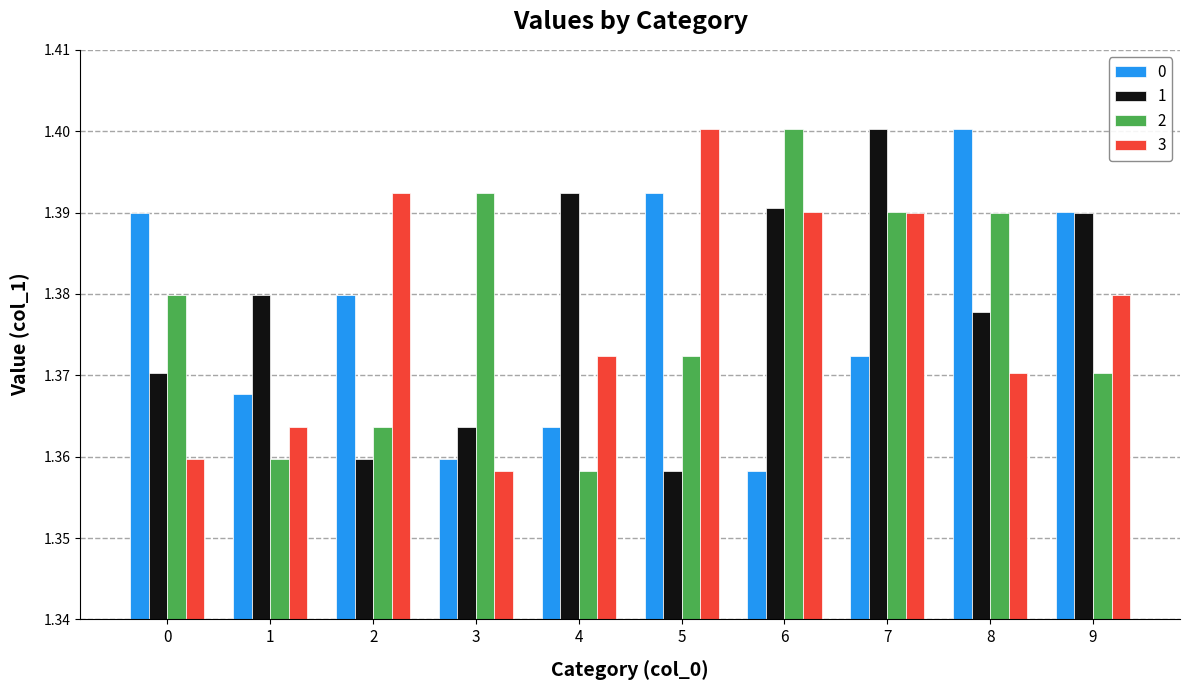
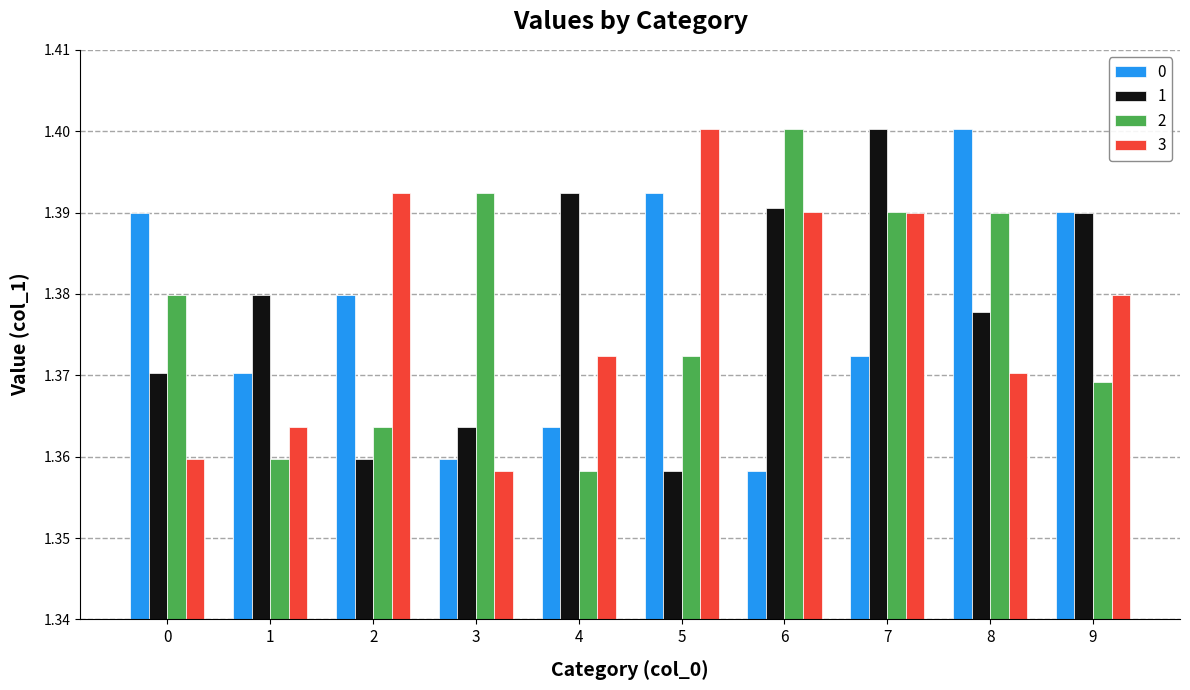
  {
    "0": {
      "0": 1.390,
-     "1": 1.368,
+     "1": 1.370,
      "2": 1.380,
      "3": 1.360,
      "4": 1.364,
      "5": 1.392,
      "6": 1.358,
      "7": 1.372,
      "8": 1.400,
      "9": 1.390
    },
    "1": {
      "0": 1.370,
      "1": 1.380,
      "2": 1.360,
      "3": 1.364,
      "4": 1.392,
      "5": 1.358,
      "6": 1.391,
      "7": 1.400,
      "8": 1.378,
      "9": 1.390
    },
    "2": {
      "0": 1.380,
      "1": 1.360,
      "2": 1.364,
      "3": 1.392,
      "4": 1.358,
      "5": 1.372,
      "6": 1.400,
      "7": 1.390,
      "8": 1.390,
-     "9": 1.370
+     "9": 1.369
    },
    "3": {
      "0": 1.360,
      "1": 1.364,
      "2": 1.392,
      "3": 1.358,
      "4": 1.372,
      "5": 1.400,
      "6": 1.390,
      "7": 1.390,
      "8": 1.370,
      "9": 1.380
    }
  }
